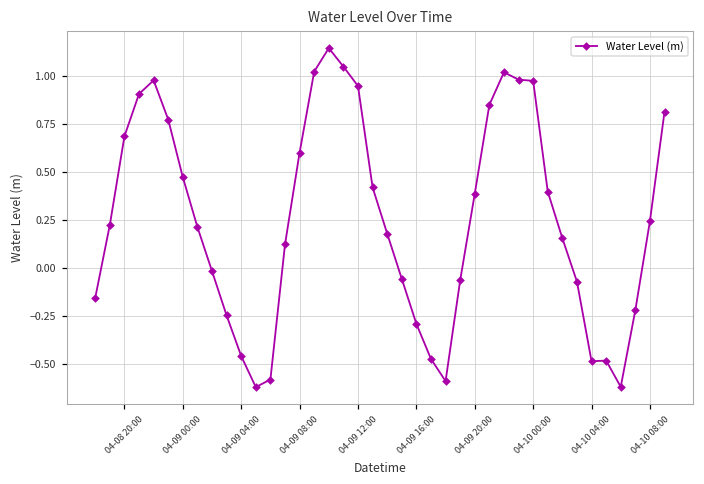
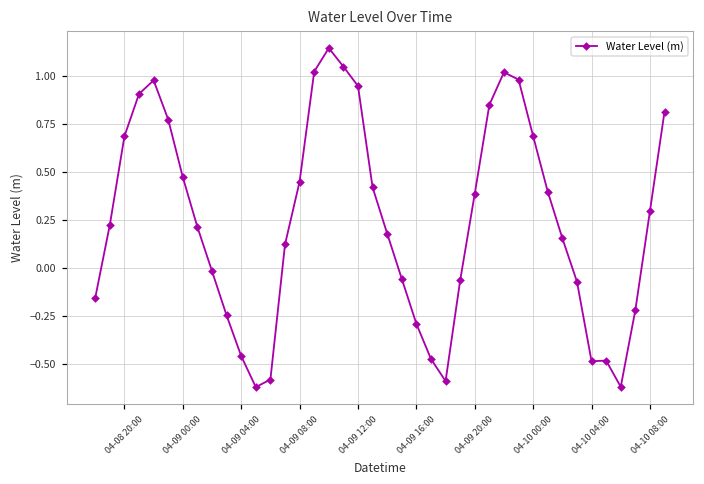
  {
    "04-08 20:00": 0.68,
    "04-09 00:00": 0.47,
    "04-09 04:00": -0.46,
-   "04-09 08:00": 0.60,
+   "04-09 08:00": 0.45,
    "04-09 12:00": 0.95,
    "04-09 16:00": -0.29,
    "04-09 20:00": 0.39,
-   "04-10 00:00": 0.97,
+   "04-10 00:00": 0.69,
    "04-10 04:00": -0.49,
-   "04-10 08:00": 0.24
+   "04-10 08:00": 0.29
  }
